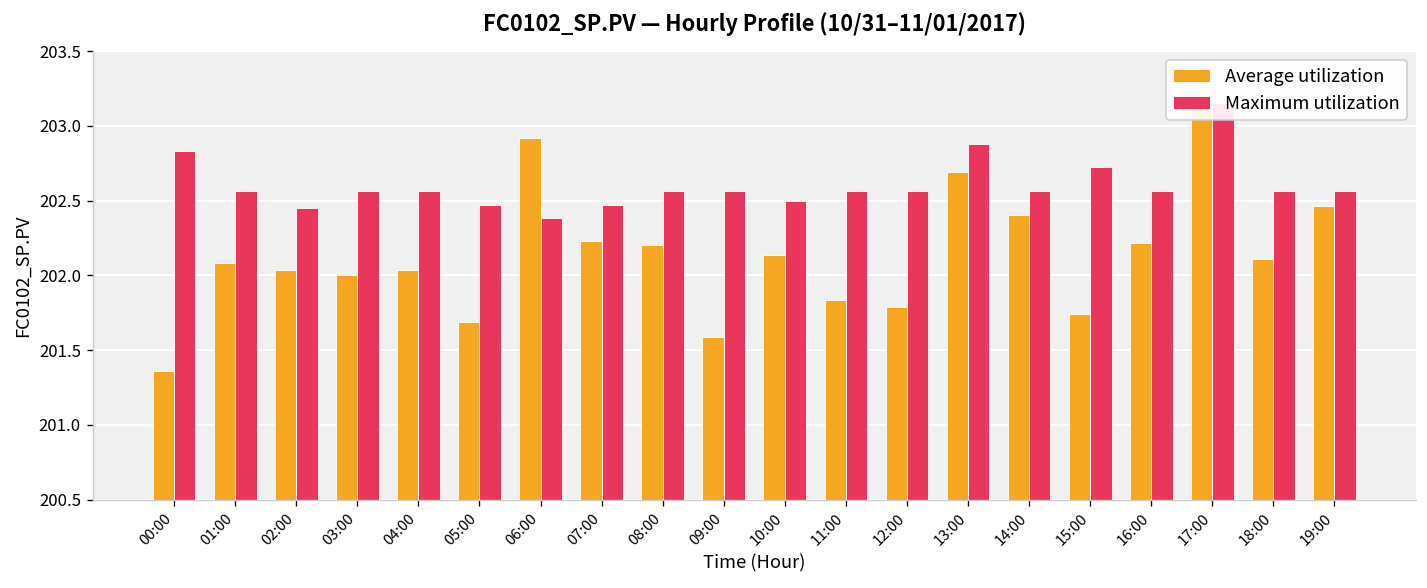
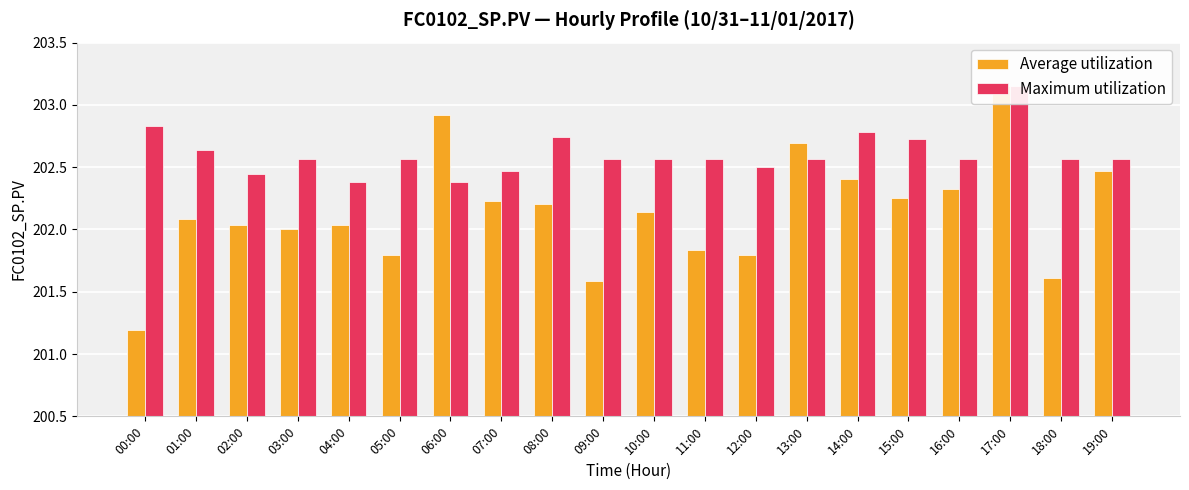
  {
    "Average utilization": {
-     "00:00": 201.36,
+     "00:00": 201.19,
      "01:00": 202.08,
      "02:00": 202.03,
      "03:00": 202.00,
      "04:00": 202.04,
-     "05:00": 201.69,
+     "05:00": 201.80,
      "06:00": 202.92,
      "07:00": 202.23,
      "08:00": 202.20,
      "09:00": 201.59,
      "10:00": 202.14,
      "11:00": 201.84,
      "12:00": 201.79,
      "13:00": 202.69,
      "14:00": 202.41,
-     "15:00": 201.74,
-     "16:00": 202.22,
-     "18:00": 202.11,
+     "15:00": 202.25,
+     "16:00": 202.32,
+     "18:00": 201.61,
      "19:00": 202.47
    },
    "Maximum utilization": {
      "00:00": 202.83,
-     "01:00": 202.57,
+     "01:00": 202.64,
      "02:00": 202.45,
      "03:00": 202.57,
-     "04:00": 202.57,
-     "05:00": 202.47,
+     "04:00": 202.38,
+     "05:00": 202.57,
      "06:00": 202.38,
      "07:00": 202.47,
-     "08:00": 202.57,
+     "08:00": 202.75,
      "09:00": 202.57,
-     "10:00": 202.50,
+     "10:00": 202.57,
      "11:00": 202.57,
-     "12:00": 202.57,
-     "13:00": 202.88,
-     "14:00": 202.57,
+     "12:00": 202.50,
+     "13:00": 202.57,
+     "14:00": 202.78,
      "15:00": 202.73,
      "16:00": 202.57,
      "18:00": 202.57,
      "19:00": 202.57
    }
  }
